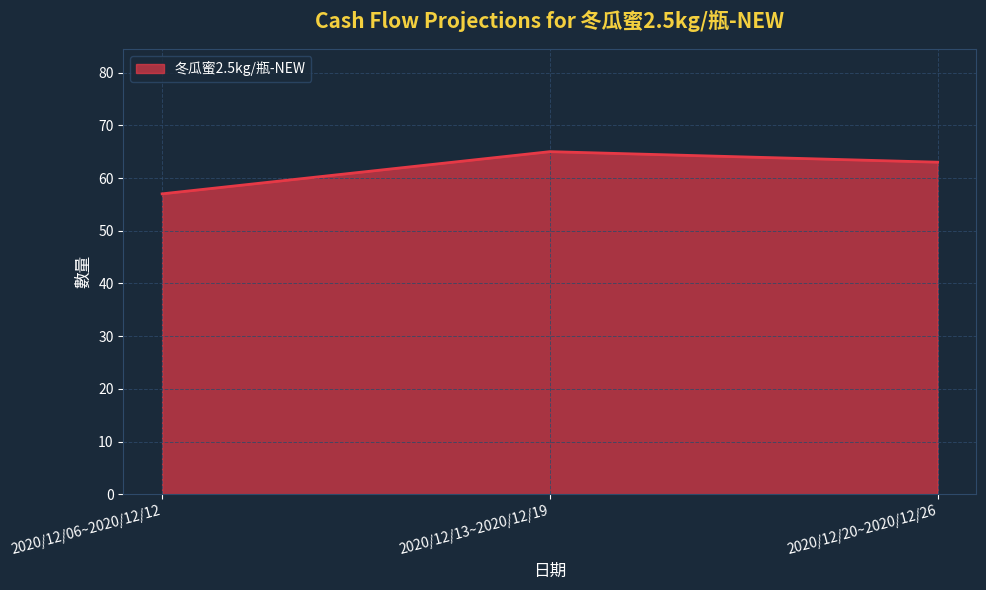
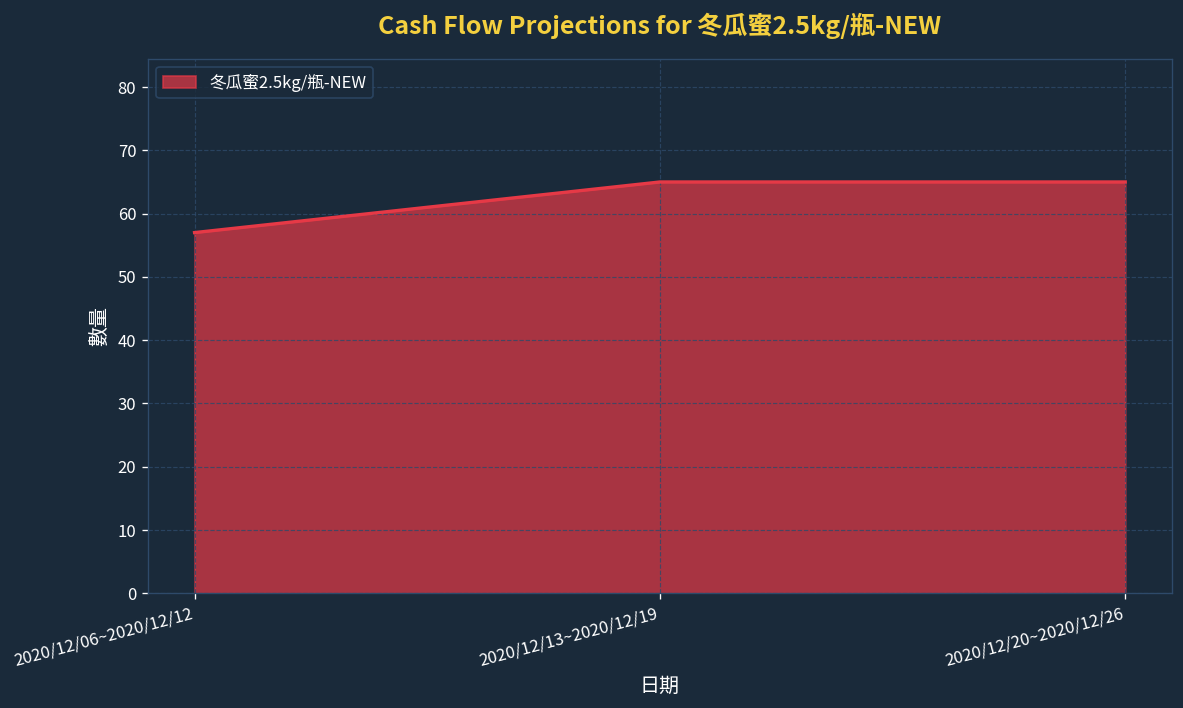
  {
    "2020/12/06~2020/12/12": 57,
    "2020/12/13~2020/12/19": 65,
-   "2020/12/20~2020/12/26": 63
+   "2020/12/20~2020/12/26": 65
  }
